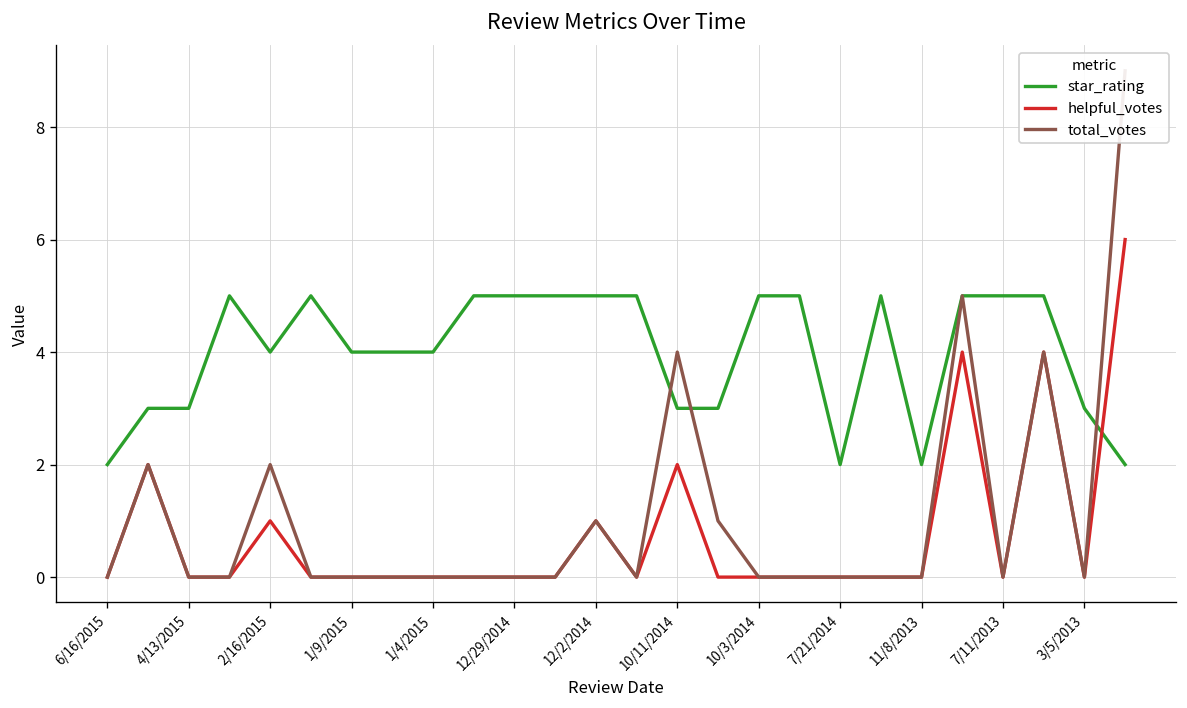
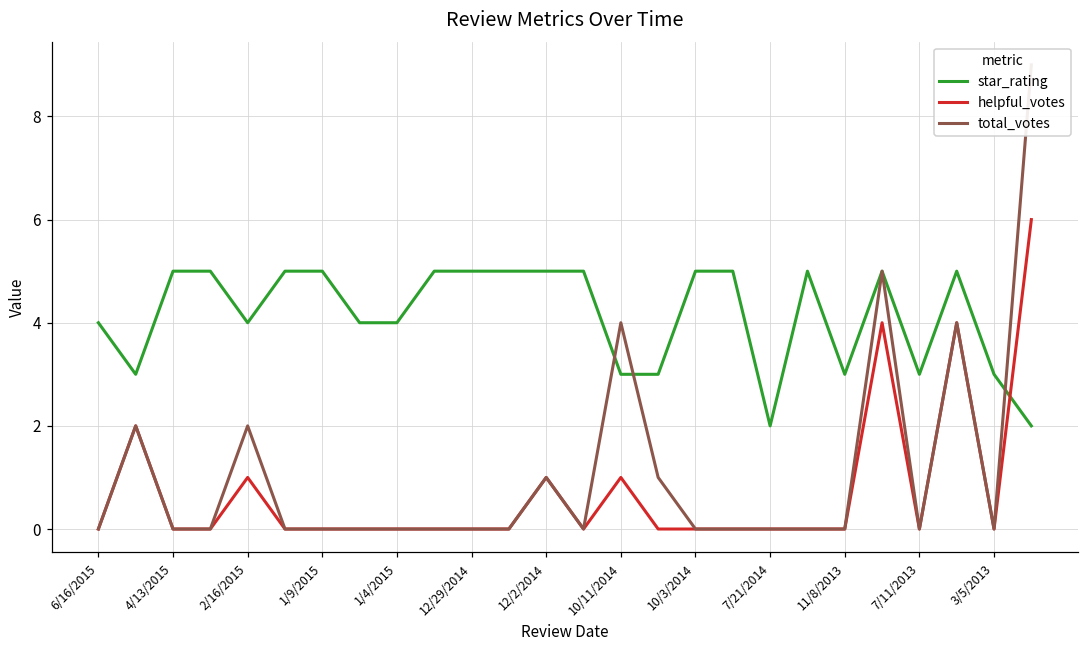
  {
    "star_rating": {
-     "6/16/2015": 2,
-     "4/13/2015": 3,
+     "6/16/2015": 4,
+     "4/13/2015": 5,
      "2/16/2015": 4,
-     "1/9/2015": 4,
+     "1/9/2015": 5,
      "1/4/2015": 4,
      "12/29/2014": 5,
      "12/2/2014": 5,
      "10/11/2014": 3,
      "10/3/2014": 5,
      "7/21/2014": 2,
-     "11/8/2013": 2,
-     "7/11/2013": 5,
+     "11/8/2013": 3,
+     "7/11/2013": 3,
      "3/5/2013": 3
    },
    "helpful_votes": {
      "2/16/2015": 1,
-     "10/11/2014": 2
+     "10/11/2014": 1
    },
    "total_votes": {
      "2/16/2015": 2,
      "10/11/2014": 4
    }
  }
